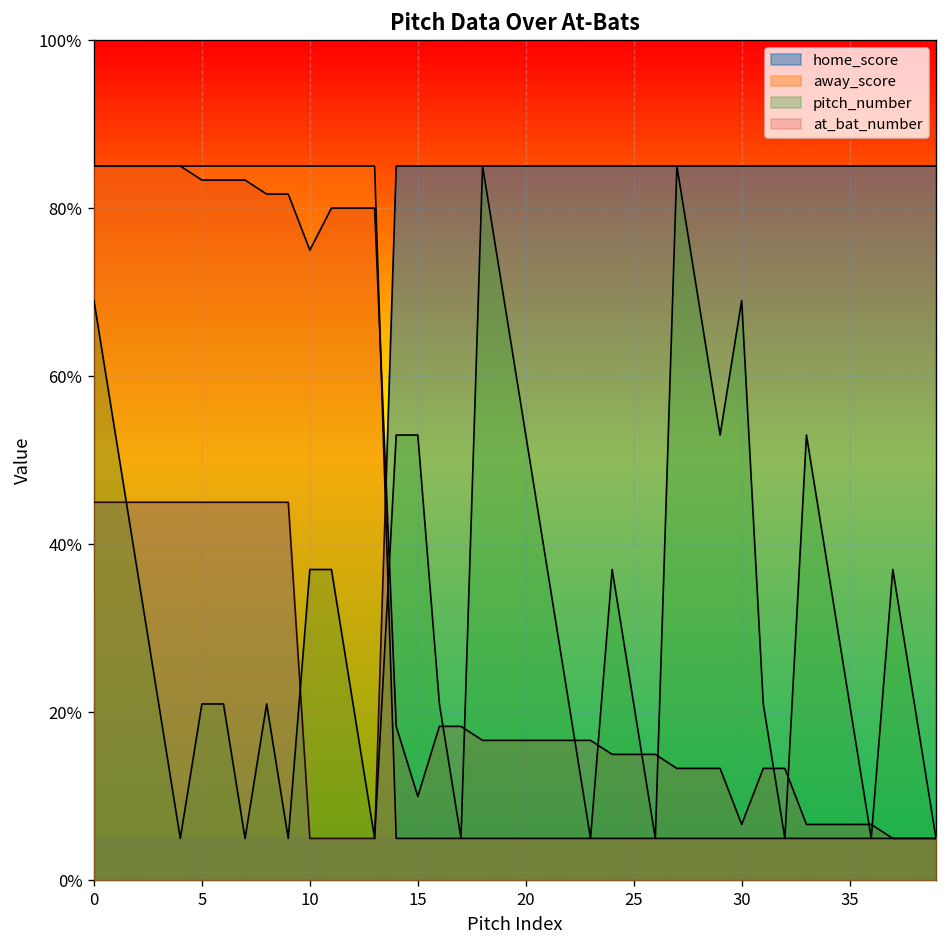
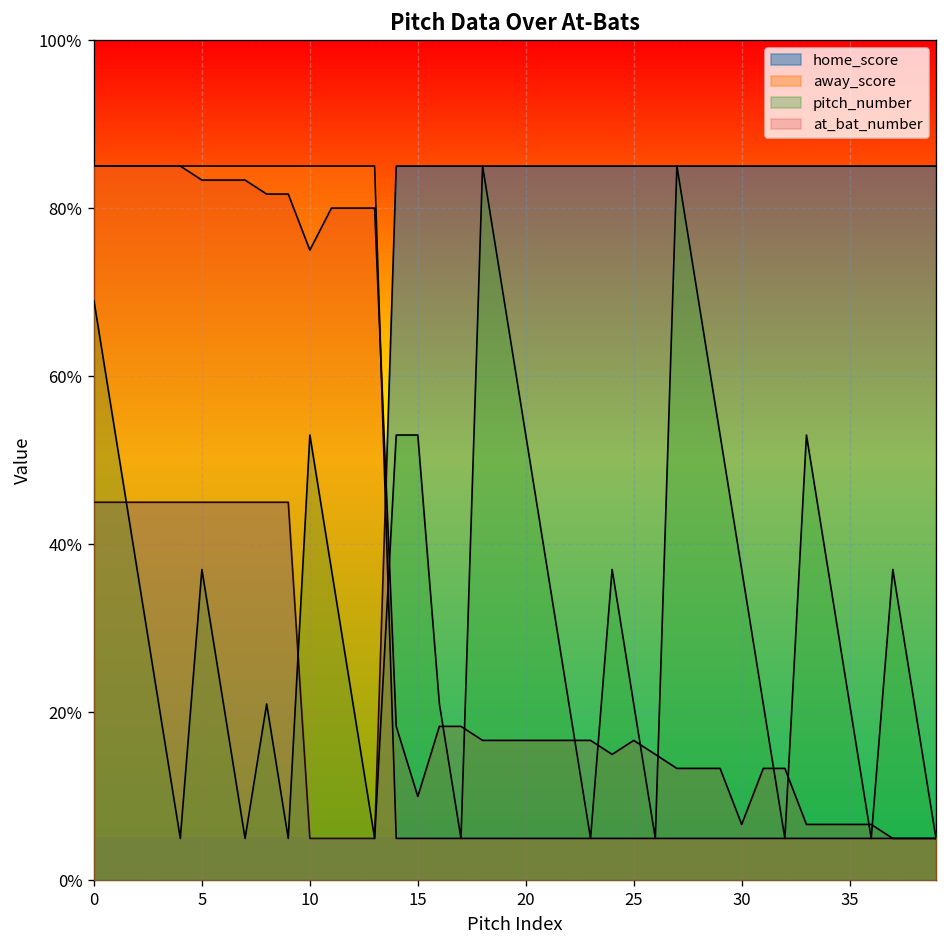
  {
    "home_score": {
      "0": "45%",
      "5": "45%",
      "15": "85%",
      "20": "85%",
      "25": "85%",
      "30": "85%",
      "35": "85%"
    },
    "away_score": {
      "5": "85%",
      "10": "85%"
    },
    "pitch_number": {
      "0": "69%",
-     "5": "21%",
-     "10": "37%",
+     "5": "37%",
+     "10": "53%",
      "15": "53%",
      "20": "53%",
      "25": "21%",
-     "30": "69%",
+     "30": "37%",
      "35": "21%"
    },
    "at_bat_number": {
      "5": "83%",
      "10": "75%",
      "15": "10%",
      "20": "17%",
-     "25": "15%",
+     "25": "17%",
      "30": "7%",
      "35": "7%"
    }
  }
